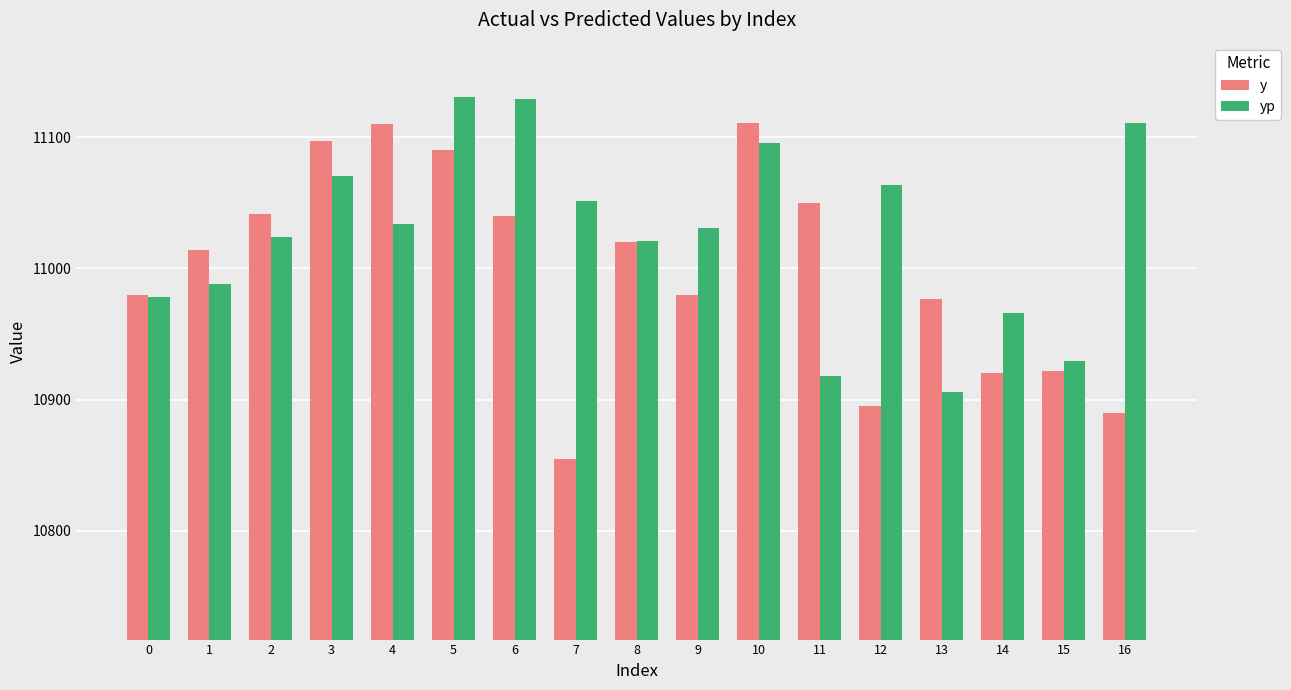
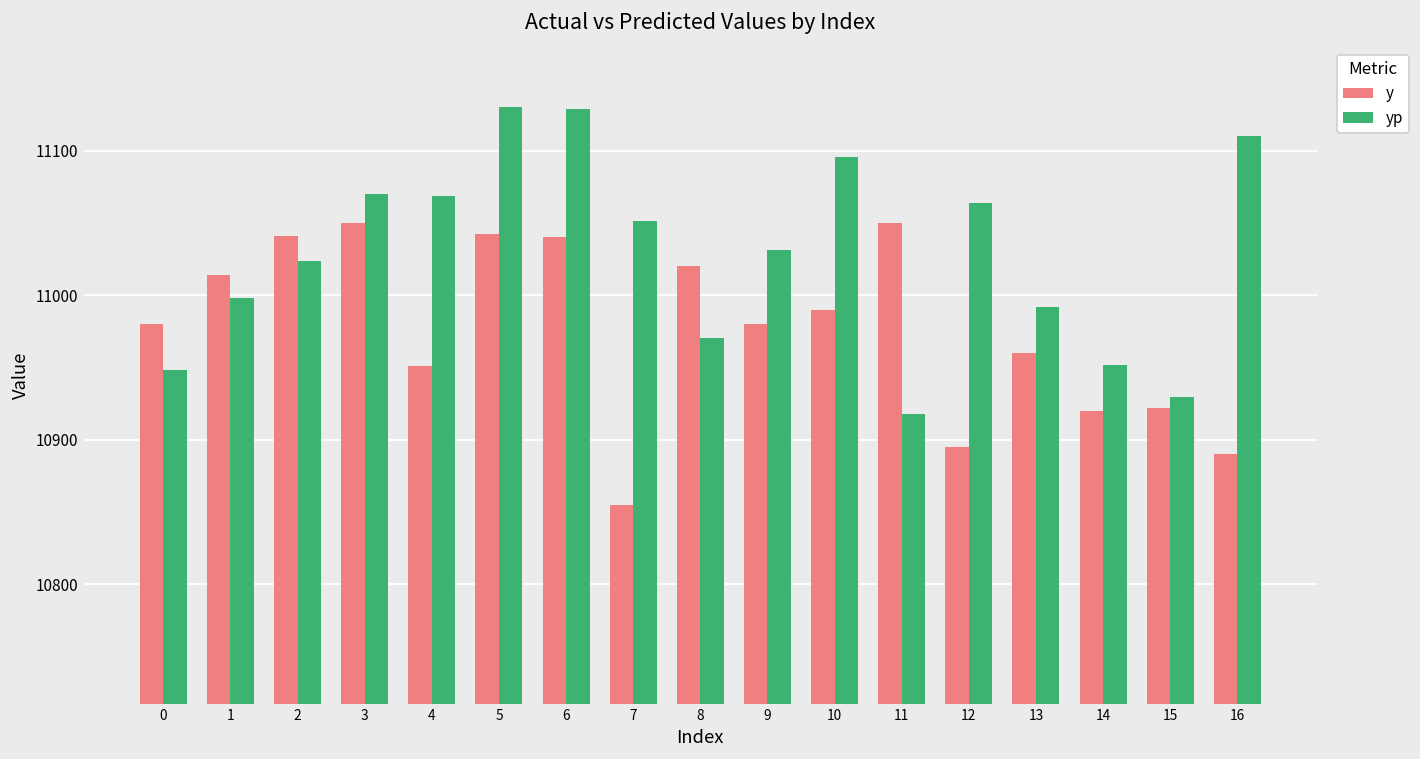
  {
    "y": {
      "0": 10980,
      "1": 11014,
      "2": 11041,
-     "3": 11097,
-     "4": 11110,
-     "5": 11090,
+     "3": 11050,
+     "4": 10951,
+     "5": 11042,
      "6": 11040,
      "7": 10855,
      "8": 11020,
      "9": 10980,
-     "10": 11111,
+     "10": 10990,
      "11": 11050,
      "12": 10895,
-     "13": 10977,
+     "13": 10960,
      "14": 10920,
      "15": 10922,
      "16": 10890
    },
    "yp": {
-     "0": 10978,
-     "1": 10988,
+     "0": 10948,
+     "1": 10998,
      "2": 11024,
      "3": 11070,
-     "4": 11034,
+     "4": 11068,
      "5": 11131,
      "6": 11129,
      "7": 11051,
-     "8": 11020,
+     "8": 10970,
      "9": 11031,
      "10": 11096,
      "11": 10918,
      "12": 11064,
-     "13": 10906,
-     "14": 10966,
+     "13": 10992,
+     "14": 10951,
      "15": 10930,
      "16": 11110
    }
  }
